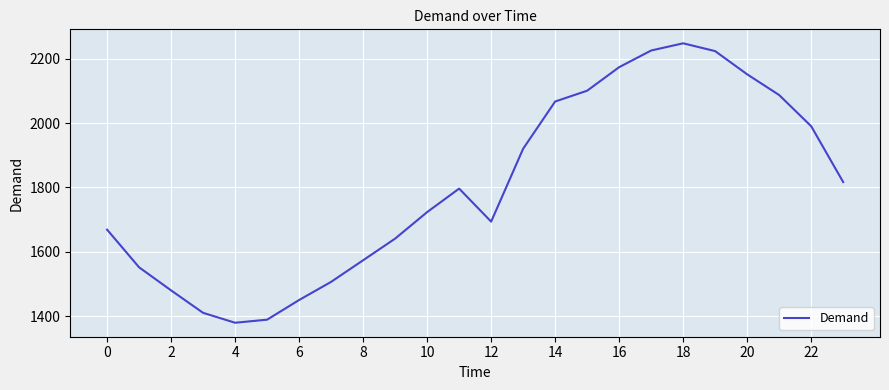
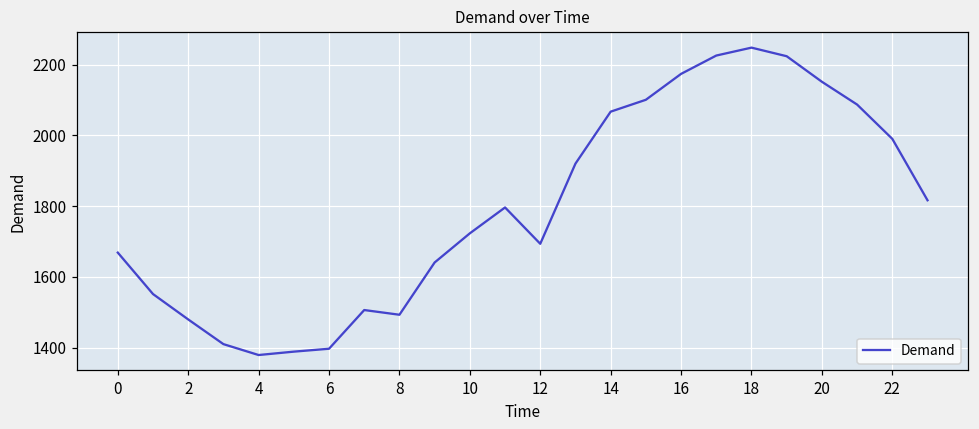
  {
    "0": 1670,
    "2": 1480,
    "4": 1380,
-   "6": 1450,
-   "8": 1570,
+   "6": 1400,
+   "8": 1490,
    "10": 1720,
    "12": 1690,
    "14": 2070,
    "16": 2170,
    "18": 2250,
    "20": 2150,
    "22": 1990
  }
